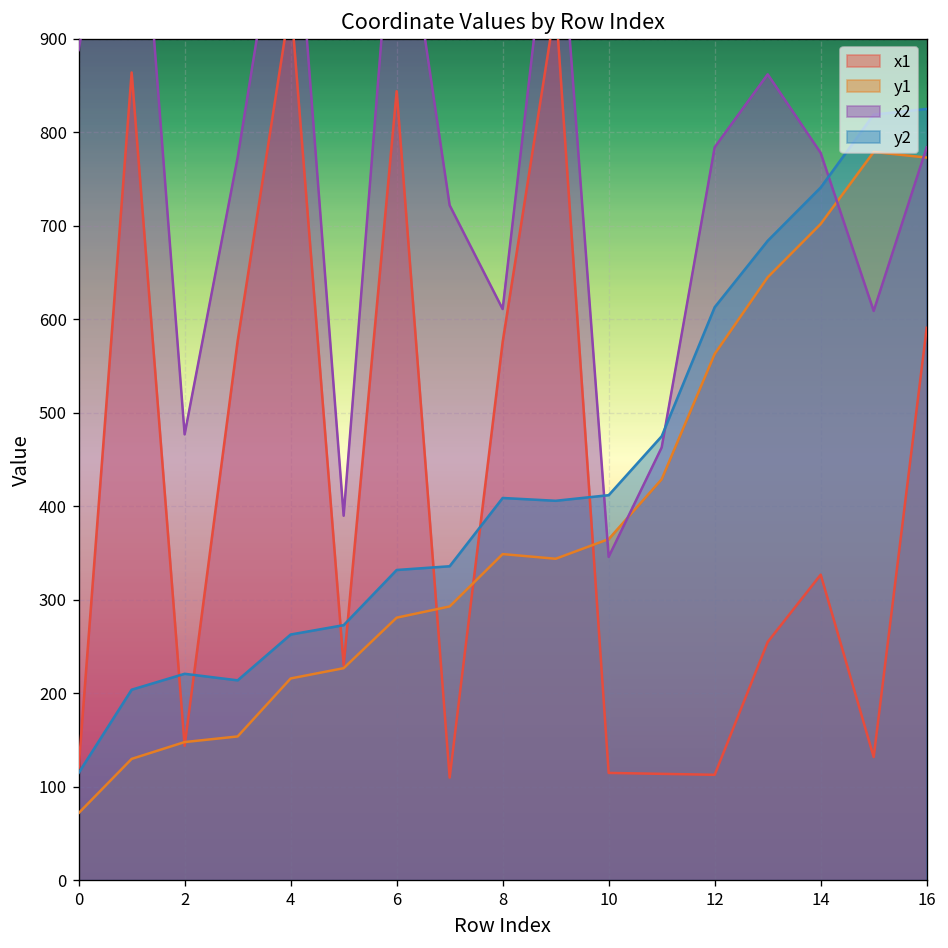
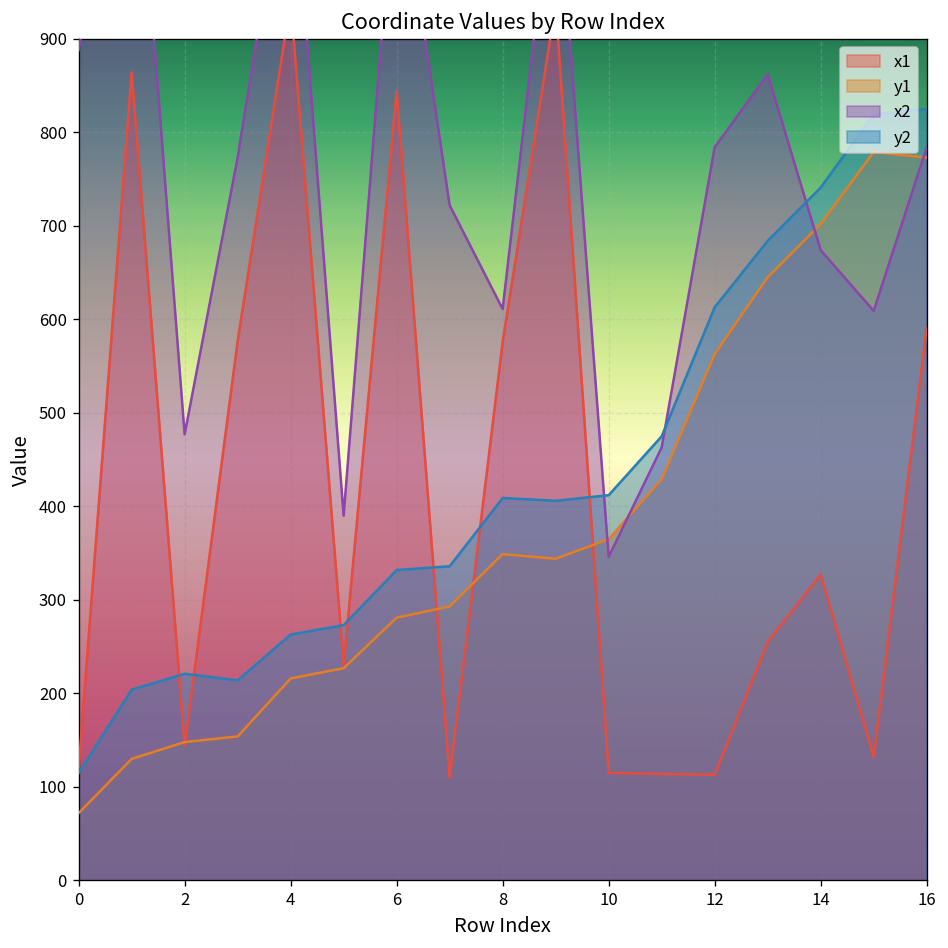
  {
    "x2": {
      "0": 890,
      "2": 480,
      "8": 610,
      "10": 350,
      "12": 780,
-     "14": 780,
+     "14": 670,
      "16": 780
    },
    "y2": {
      "0": 120,
      "2": 220,
      "4": 260,
      "6": 330,
      "8": 410,
      "10": 410,
      "12": 610,
      "14": 740,
      "16": 830
    }
  }
